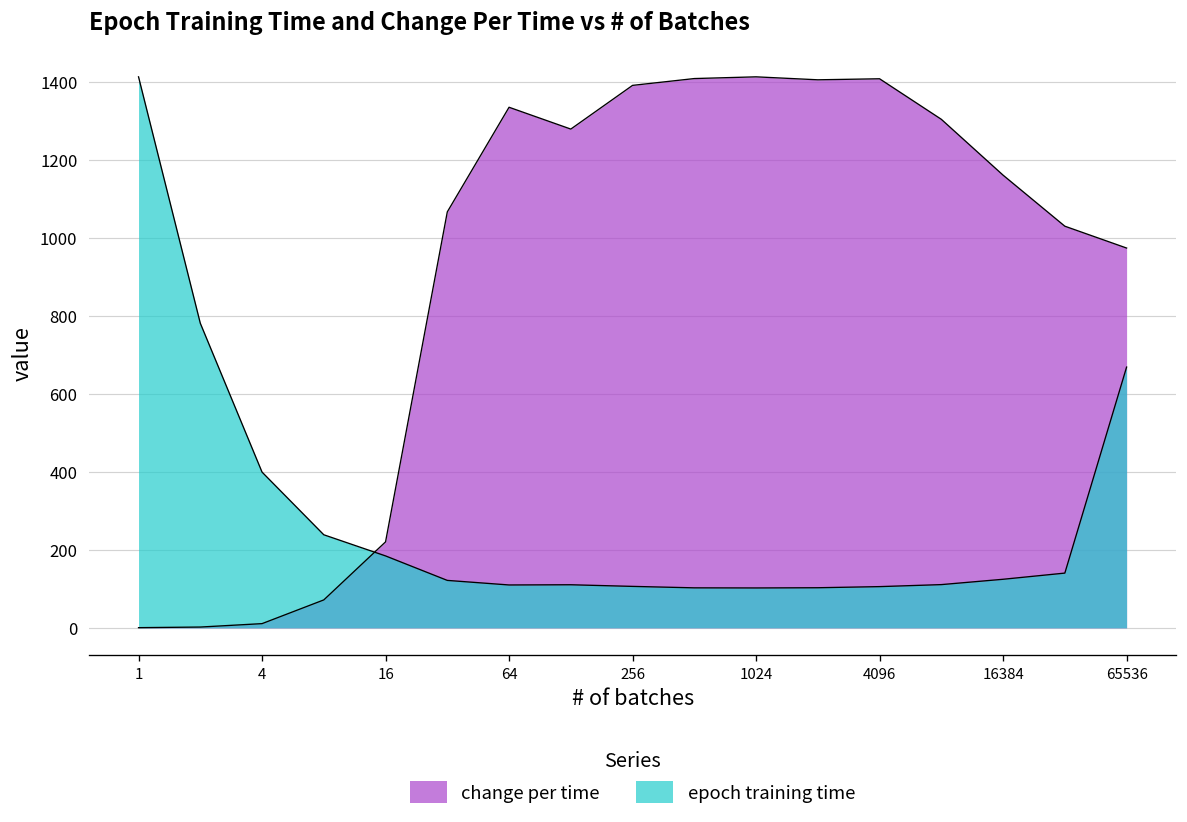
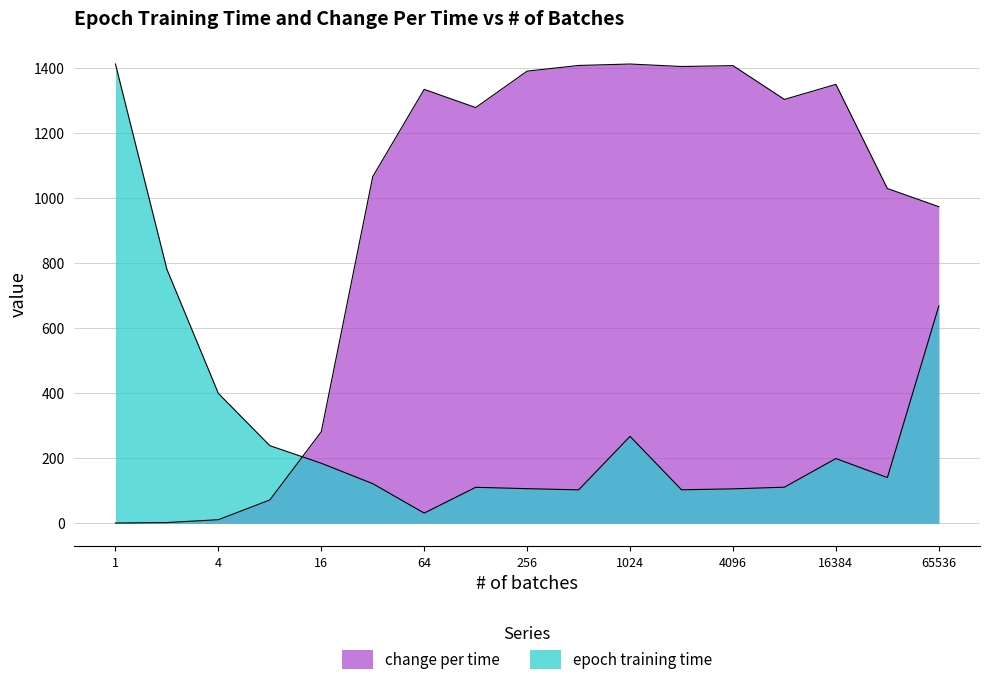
  {
    "change per time": {
      "4": 10,
-     "16": 220,
+     "16": 280,
      "64": 1330,
      "256": 1390,
      "1024": 1410,
      "4096": 1410,
-     "16384": 1160,
+     "16384": 1350,
      "65536": 970
    },
    "epoch training time": {
      "4": 400,
      "16": 180,
-     "64": 110,
+     "64": 30,
      "256": 110,
-     "1024": 100,
+     "1024": 270,
      "4096": 110,
-     "16384": 120,
+     "16384": 200,
      "65536": 670
    }
  }
